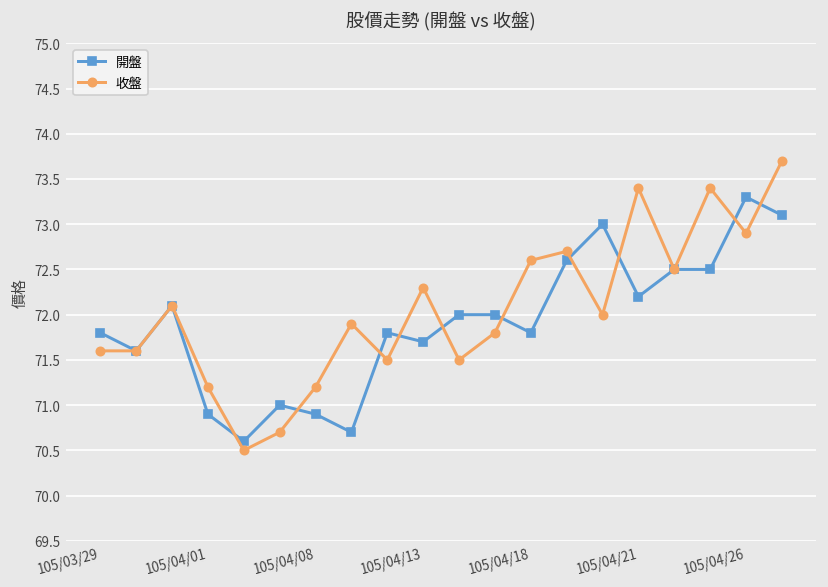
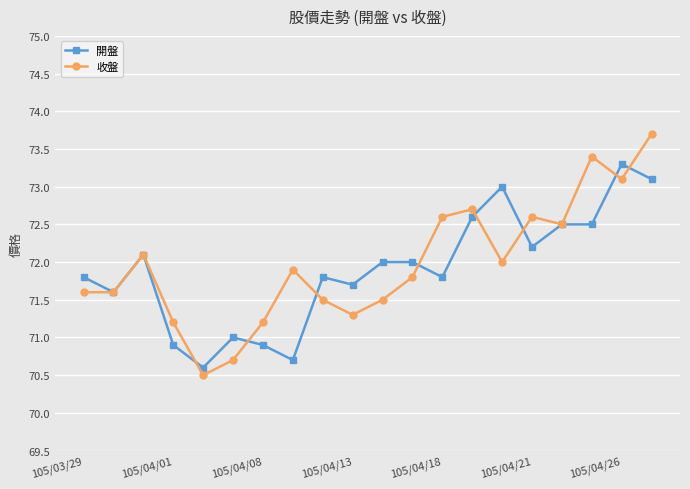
  {
    "開盤": {
      "105/03/29": 71.8,
      "105/04/01": 70.9,
      "105/04/08": 70.9,
      "105/04/13": 71.7,
      "105/04/18": 71.8,
      "105/04/21": 72.2,
      "105/04/26": 73.3
    },
    "收盤": {
      "105/03/29": 71.6,
      "105/04/01": 71.2,
      "105/04/08": 71.2,
-     "105/04/13": 72.3,
+     "105/04/13": 71.3,
      "105/04/18": 72.6,
-     "105/04/21": 73.4,
-     "105/04/26": 72.9
+     "105/04/21": 72.6,
+     "105/04/26": 73.1
    }
  }
